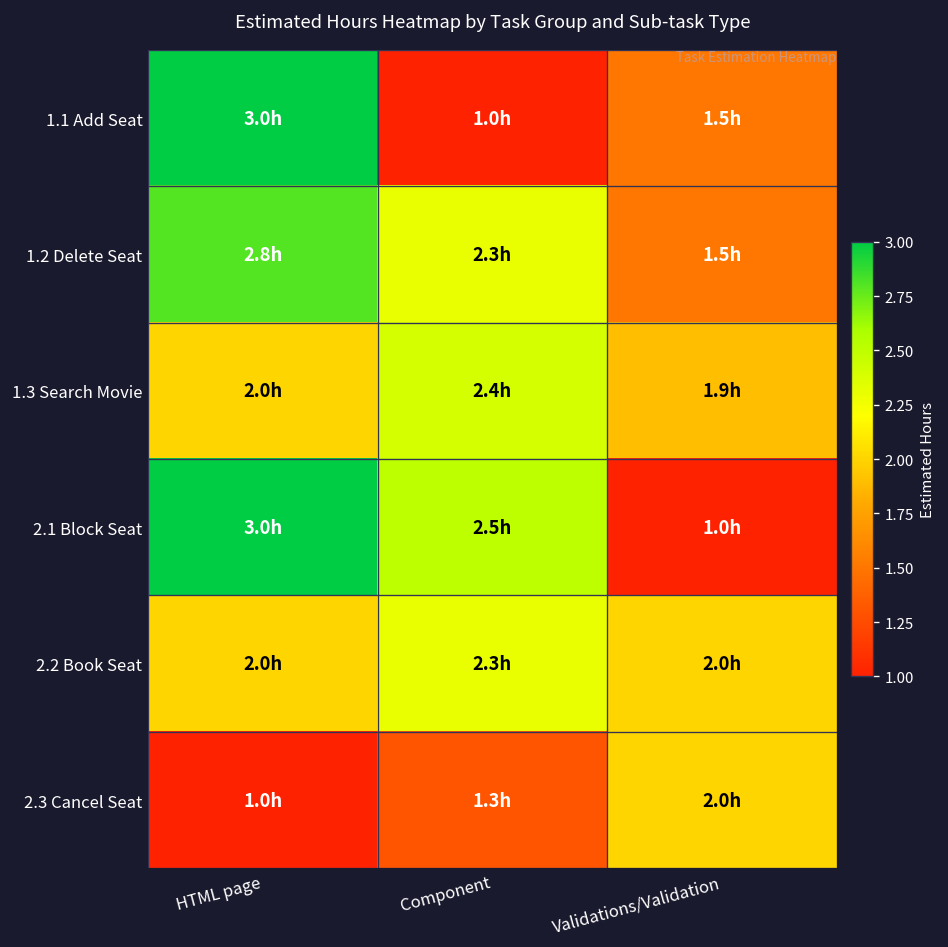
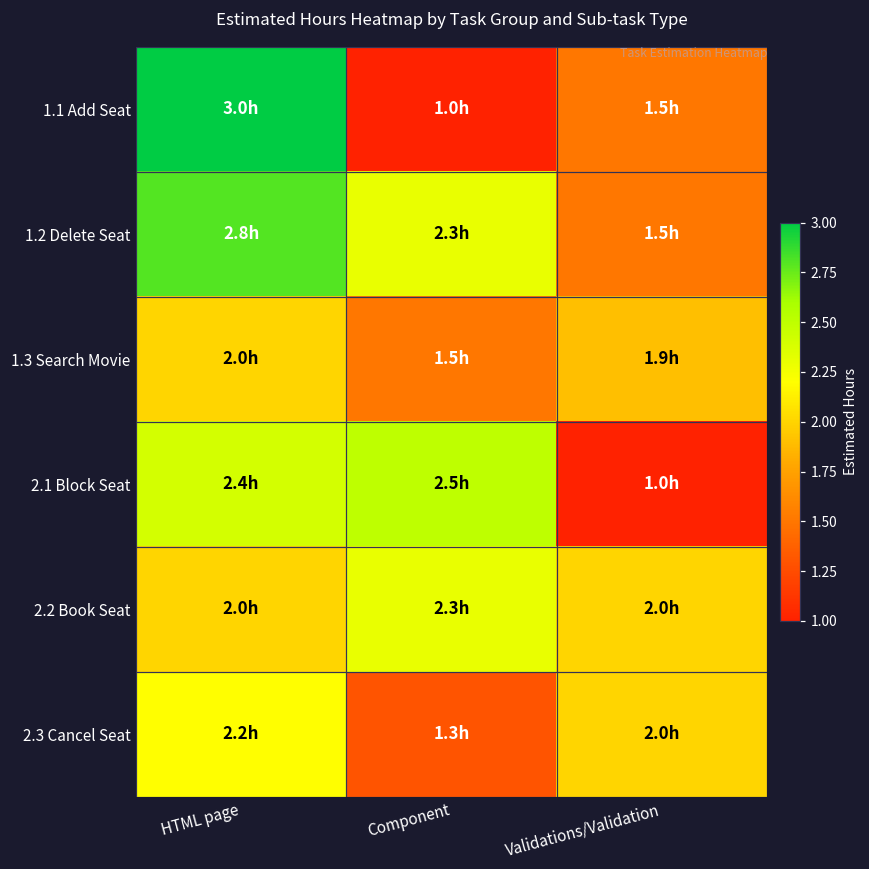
  {
    "1.1 Add Seat": {
      "HTML page": "3.0h",
      "Component": "1.0h"
    },
    "1.2 Delete Seat": {
      "HTML page": "2.8h",
      "Component": "2.3h",
      "Validations/Validation": "1.5h"
    },
    "1.3 Search Movie": {
      "HTML page": "2.0h",
-     "Component": "2.4h",
+     "Component": "1.5h",
      "Validations/Validation": "1.9h"
    },
    "2.1 Block Seat": {
-     "HTML page": "3.0h",
+     "HTML page": "2.4h",
      "Component": "2.5h",
      "Validations/Validation": "1.0h"
    },
    "2.2 Book Seat": {
      "HTML page": "2.0h",
      "Component": "2.3h",
      "Validations/Validation": "2.0h"
    },
    "2.3 Cancel Seat": {
-     "HTML page": "1.0h",
+     "HTML page": "2.2h",
      "Component": "1.3h",
      "Validations/Validation": "2.0h"
    }
  }
